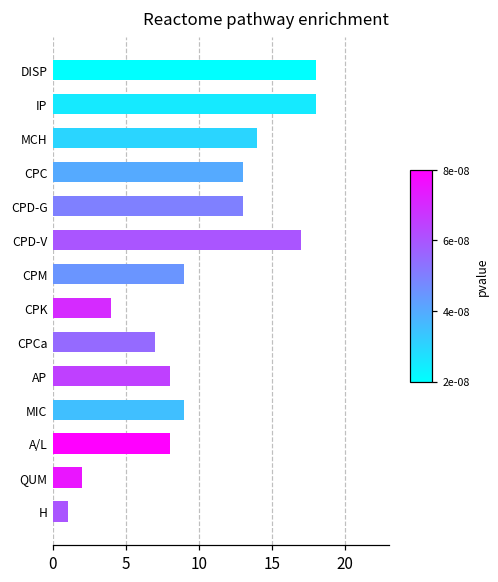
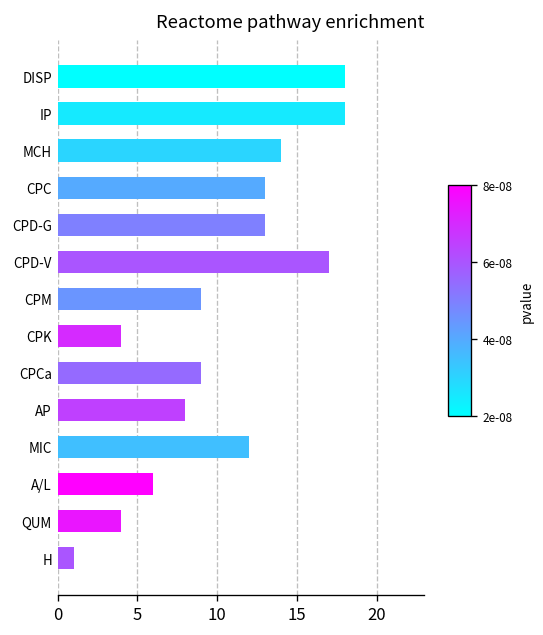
  {
    "DISP": 18,
    "IP": 18,
    "MCH": 14,
    "CPC": 13,
    "CPD-G": 13,
    "CPD-V": 17,
    "CPM": 9,
    "CPK": 4,
-   "CPCa": 7,
+   "CPCa": 9,
    "AP": 8,
-   "MIC": 9,
-   "A/L": 8,
-   "QUM": 2,
+   "MIC": 12,
+   "A/L": 6,
+   "QUM": 4,
    "H": 1
  }
